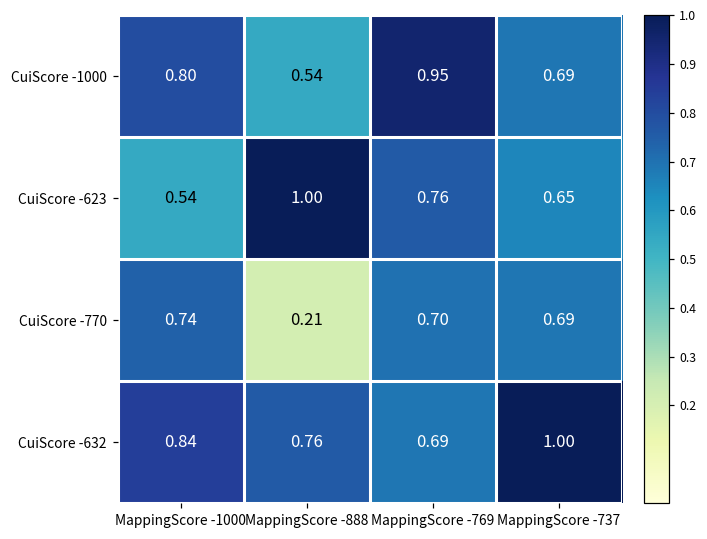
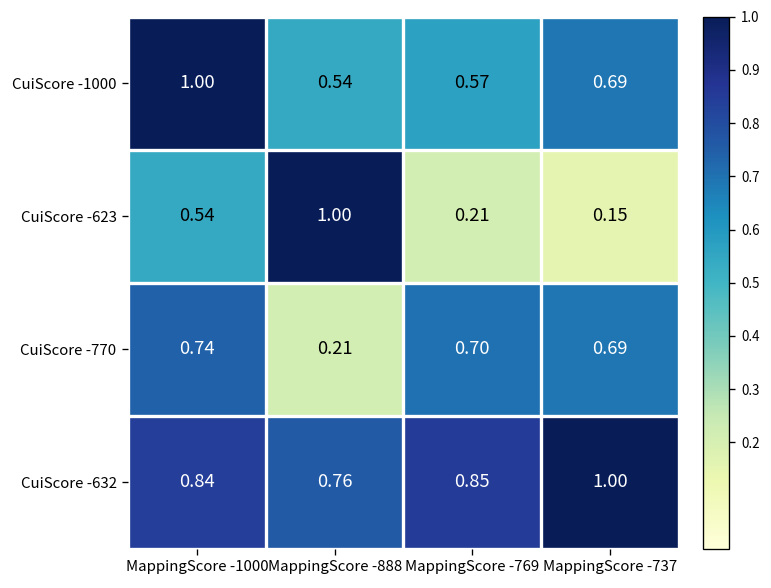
  {
    "CuiScore -1000": {
-     "MappingScore -1000": 0.80,
+     "MappingScore -1000": 1.00,
      "MappingScore -888": 0.54,
-     "MappingScore -769": 0.95,
+     "MappingScore -769": 0.57,
      "MappingScore -737": 0.69
    },
    "CuiScore -623": {
      "MappingScore -1000": 0.54,
      "MappingScore -888": 1.00,
-     "MappingScore -769": 0.76,
-     "MappingScore -737": 0.65
+     "MappingScore -769": 0.21,
+     "MappingScore -737": 0.15
    },
    "CuiScore -770": {
      "MappingScore -1000": 0.74,
      "MappingScore -888": 0.21,
      "MappingScore -769": 0.70,
      "MappingScore -737": 0.69
    },
    "CuiScore -632": {
      "MappingScore -1000": 0.84,
      "MappingScore -888": 0.76,
-     "MappingScore -769": 0.69,
+     "MappingScore -769": 0.85,
      "MappingScore -737": 1.00
    }
  }
